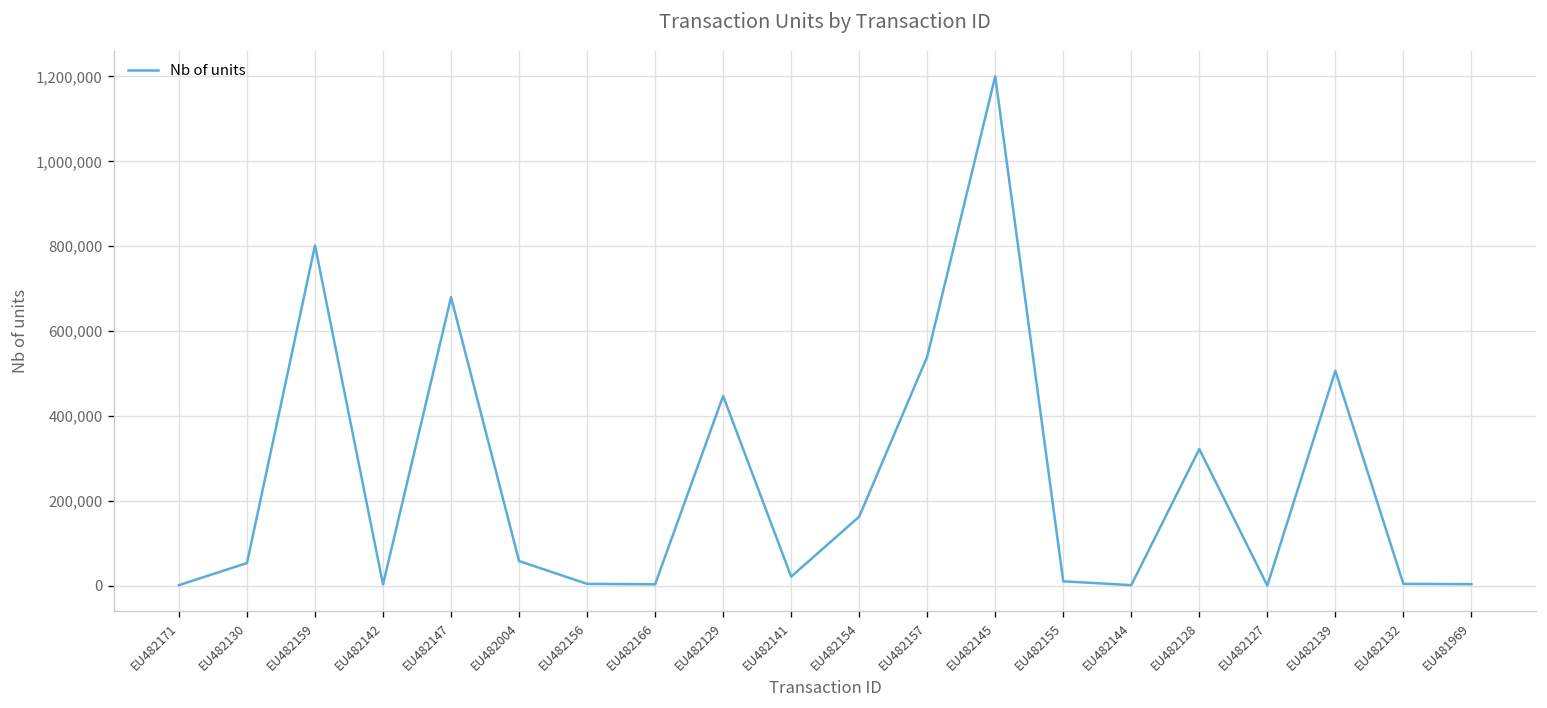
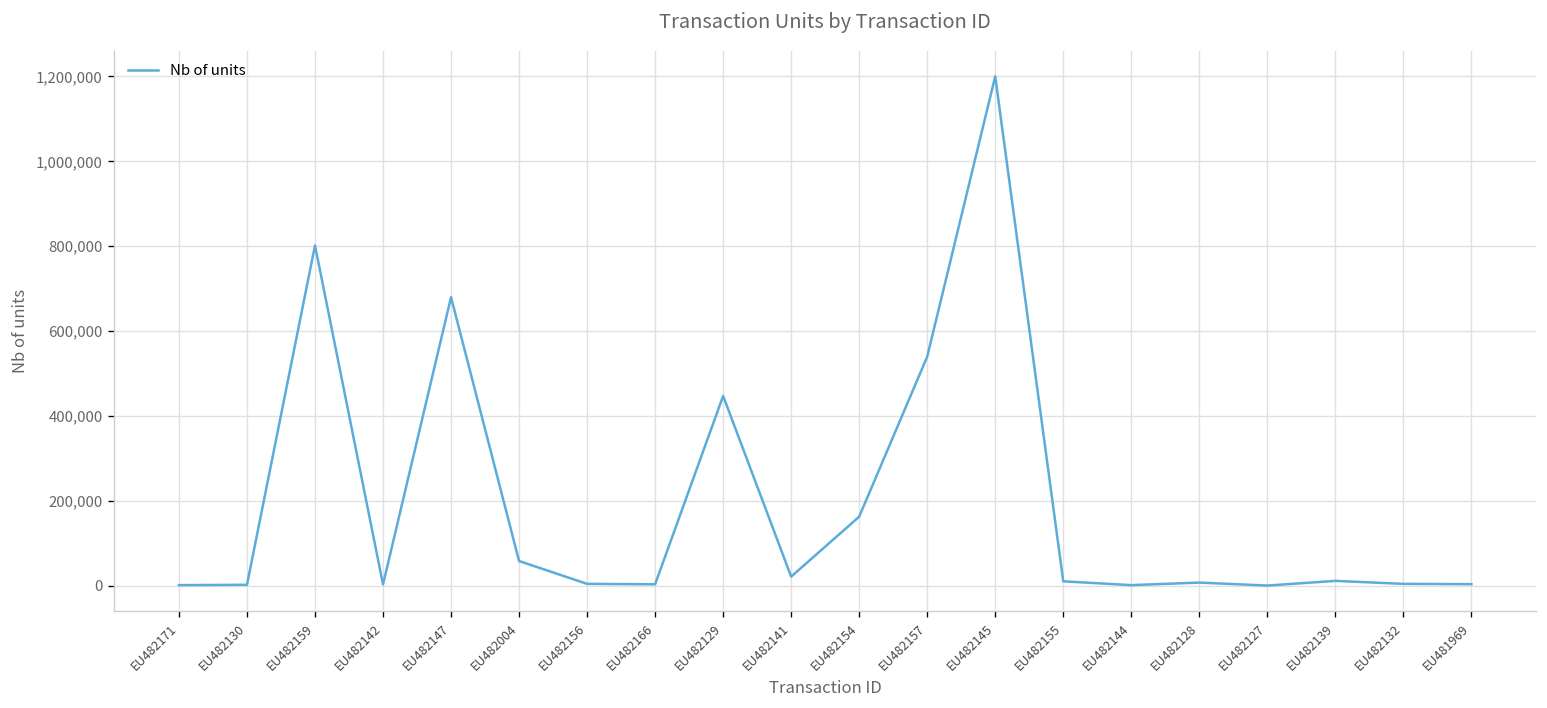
  {
    "EU482171": "0",
-   "EU482130": "50,000",
+   "EU482130": "0",
    "EU482159": "800,000",
    "EU482142": "0",
    "EU482147": "680,000",
    "EU482004": "60,000",
    "EU482156": "10,000",
    "EU482166": "0",
    "EU482129": "450,000",
    "EU482141": "20,000",
    "EU482154": "160,000",
    "EU482157": "540,000",
    "EU482145": "1,200,000",
    "EU482155": "10,000",
    "EU482144": "0",
-   "EU482128": "320,000",
+   "EU482128": "10,000",
    "EU482127": "0",
-   "EU482139": "510,000",
+   "EU482139": "10,000",
    "EU482132": "10,000",
    "EU481969": "0"
  }
